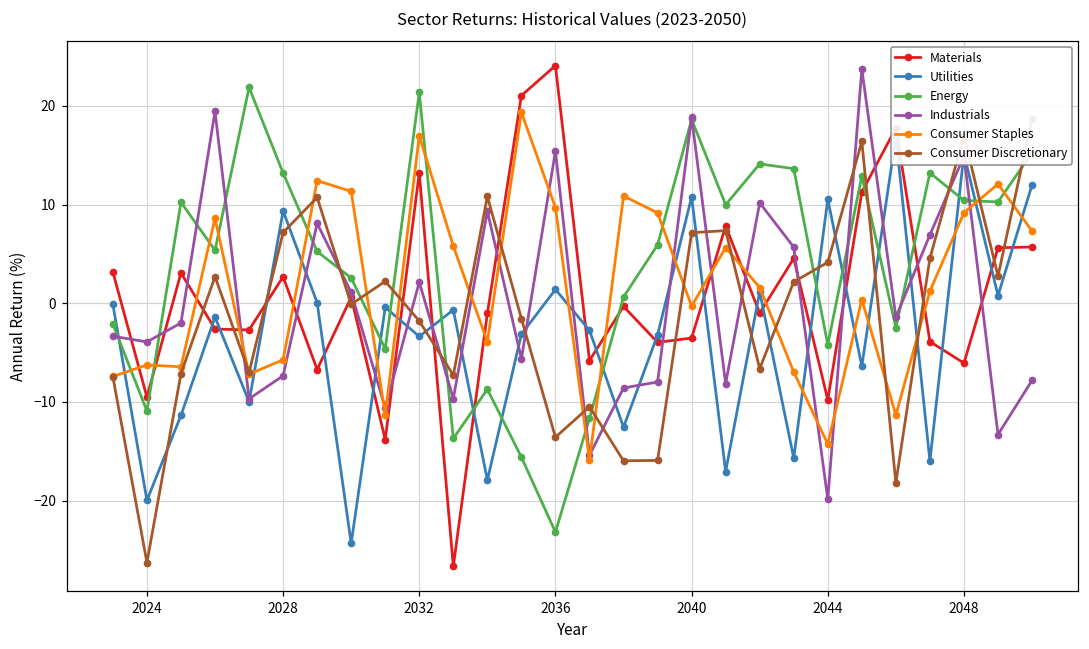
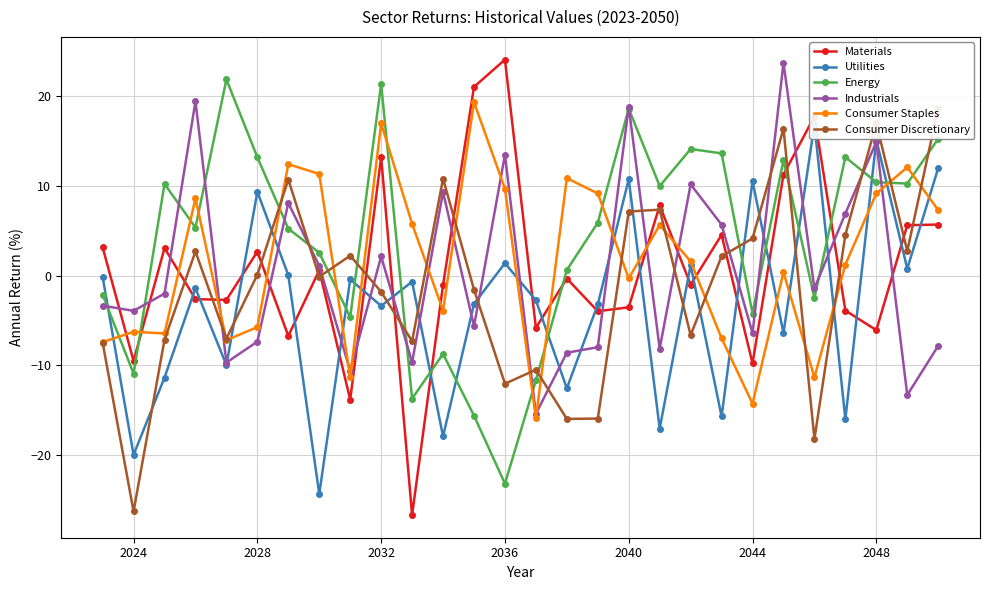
  {
    "Materials": {
      "2024": -10,
      "2028": 3,
      "2032": 13,
      "2036": 24,
      "2040": -4,
      "2044": -10,
      "2048": -6
    },
    "Utilities": {
      "2024": -20,
      "2028": 9,
      "2032": -3,
      "2036": 1,
      "2040": 11,
      "2044": 11
    },
    "Energy": {
      "2024": -11,
      "2028": 13,
      "2032": 21,
      "2036": -23,
      "2044": -4,
      "2048": 10
    },
    "Industrials": {
      "2024": -4,
      "2028": -7,
      "2032": 2,
-     "2036": 15,
-     "2044": -20
+     "2036": 13,
+     "2044": -6
    },
    "Consumer Staples": {
      "2024": -6,
      "2028": -6,
      "2032": 17,
      "2036": 10,
      "2040": 0,
      "2044": -14,
      "2048": 9
    },
    "Consumer Discretionary": {
      "2024": -26,
-     "2028": 7,
+     "2028": 0,
      "2032": -2,
-     "2036": -14,
+     "2036": -12,
      "2040": 7,
      "2044": 4
    }
  }
